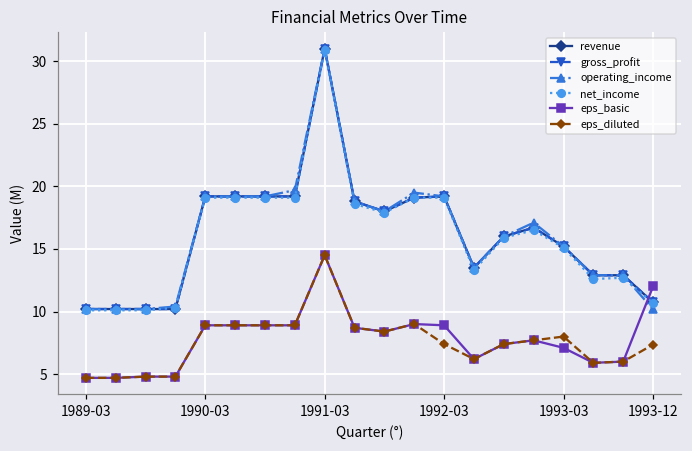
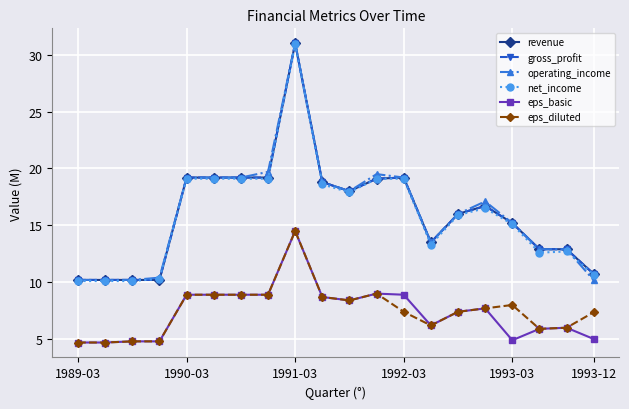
  {
    "eps_basic": {
      "1992-03": 8.9,
-     "1993-03": 7.1,
-     "1993-12": 12.0
+     "1993-03": 4.9,
+     "1993-12": 5.0
    },
    "eps_diluted": {
      "1992-03": 7.4,
      "1993-03": 8.0,
      "1993-12": 7.4
    }
  }
